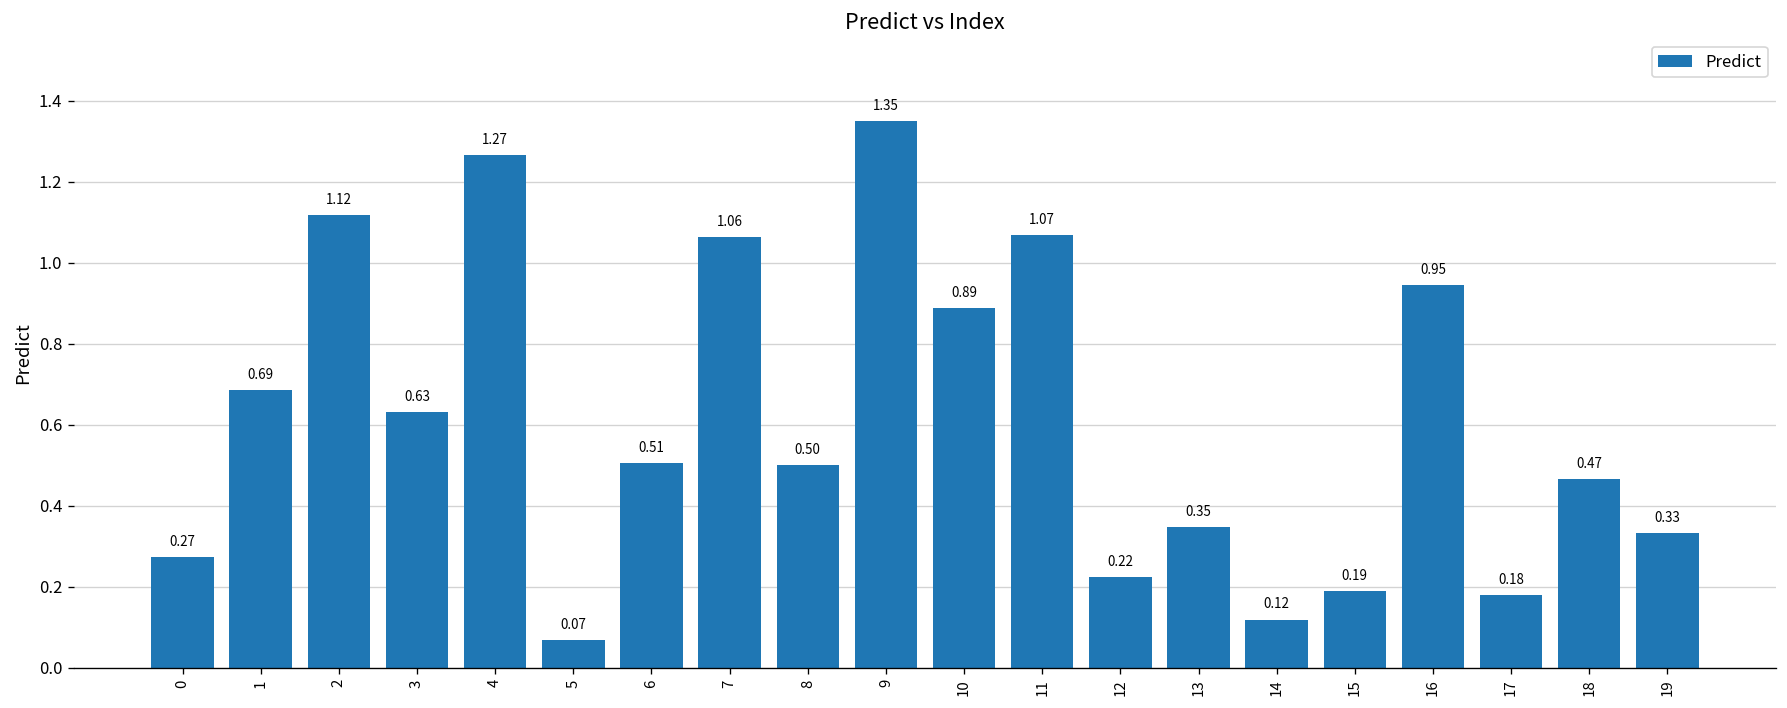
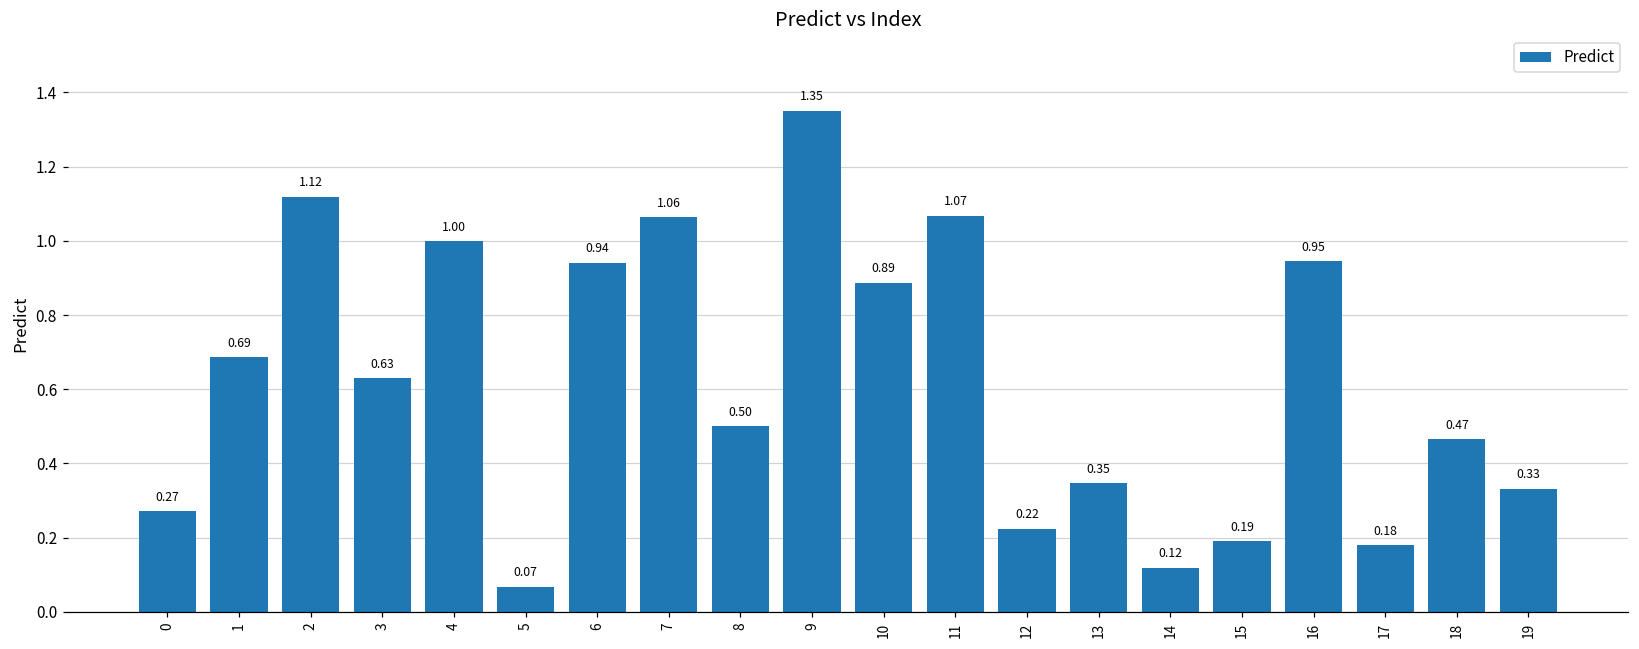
  {
    "0": 0.27,
    "1": 0.69,
    "2": 1.12,
    "3": 0.63,
-   "4": 1.27,
+   "4": 1.00,
    "5": 0.07,
-   "6": 0.51,
+   "6": 0.94,
    "7": 1.06,
    "8": 0.50,
    "9": 1.35,
    "10": 0.89,
    "11": 1.07,
    "12": 0.22,
    "13": 0.35,
    "14": 0.12,
    "15": 0.19,
    "16": 0.95,
    "17": 0.18,
    "18": 0.47,
    "19": 0.33
  }
